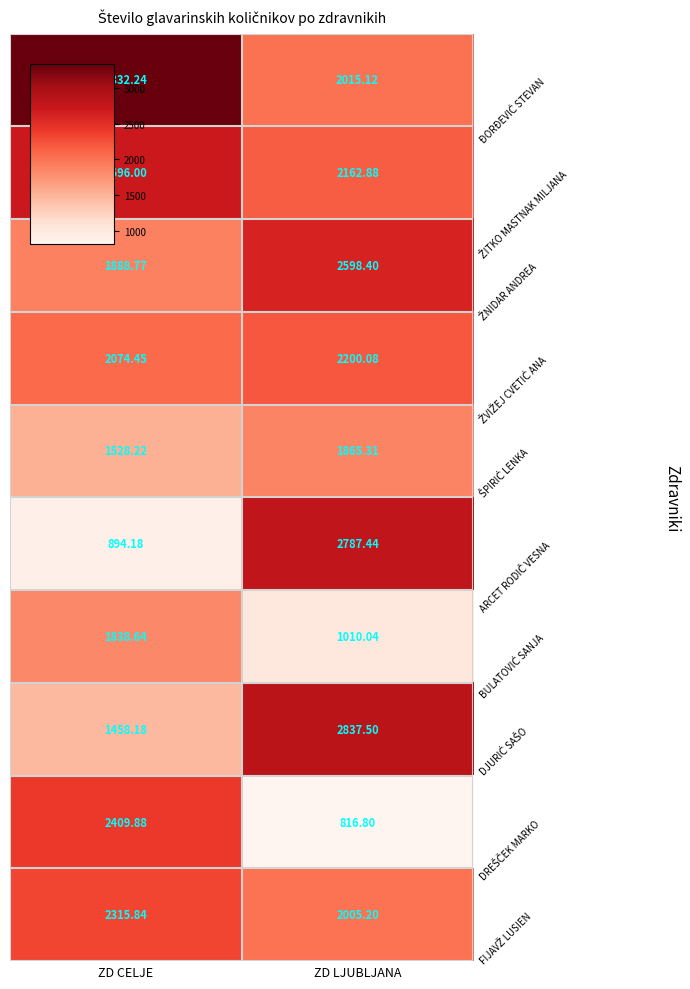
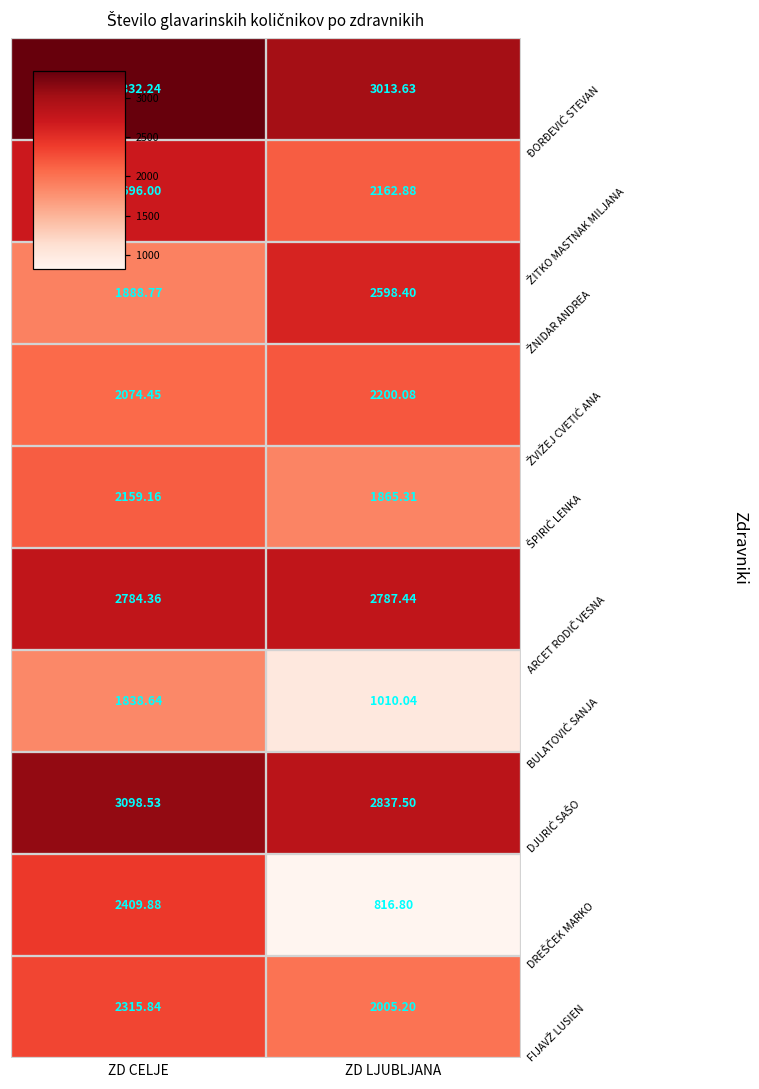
  {
    "ĐORĐEVIĆ STEVAN": {
      "ZD CELJE": 3332.24,
-     "ZD LJUBLJANA": 2015.12
+     "ZD LJUBLJANA": 3013.63
    },
    "ŽITKO MASTNAK MILJANA": {
      "ZD CELJE": 2696.00,
      "ZD LJUBLJANA": 2162.88
    },
    "ŽNIDAR ANDREA": {
      "ZD CELJE": 1888.77,
      "ZD LJUBLJANA": 2598.40
    },
    "ŽVIŽEJ CVETIĆ ANA": {
      "ZD CELJE": 2074.45,
      "ZD LJUBLJANA": 2200.08
    },
    "ŠPIRIĆ LENKA": {
-     "ZD CELJE": 1528.22,
+     "ZD CELJE": 2159.16,
      "ZD LJUBLJANA": 1865.31
    },
    "ARCET RODIČ VESNA": {
-     "ZD CELJE": 894.18,
+     "ZD CELJE": 2784.36,
      "ZD LJUBLJANA": 2787.44
    },
    "BULATOVIĆ SANJA": {
      "ZD CELJE": 1838.64,
      "ZD LJUBLJANA": 1010.04
    },
    "DJURIĆ SAŠO": {
-     "ZD CELJE": 1458.18,
+     "ZD CELJE": 3098.53,
      "ZD LJUBLJANA": 2837.50
    },
    "DREŠČEK MARKO": {
      "ZD CELJE": 2409.88,
      "ZD LJUBLJANA": 816.80
    },
    "FIJAVŽ LUSIEN": {
      "ZD CELJE": 2315.84,
      "ZD LJUBLJANA": 2005.20
    }
  }
